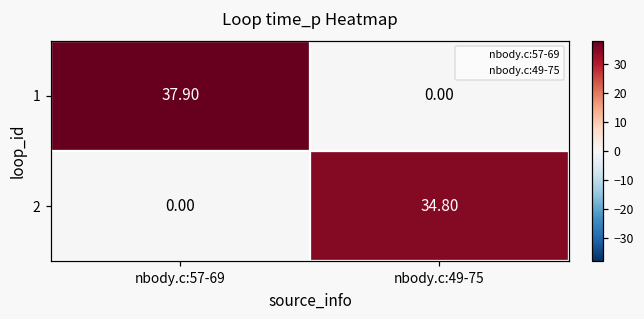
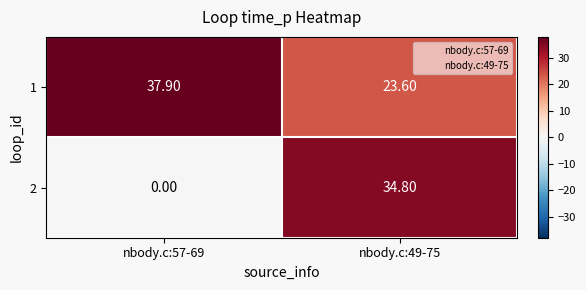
  {
    "1": {
      "nbody.c:57-69": 37.90,
-     "nbody.c:49-75": 0.00
+     "nbody.c:49-75": 23.60
    },
    "2": {
      "nbody.c:57-69": 0.00,
      "nbody.c:49-75": 34.80
    }
  }
